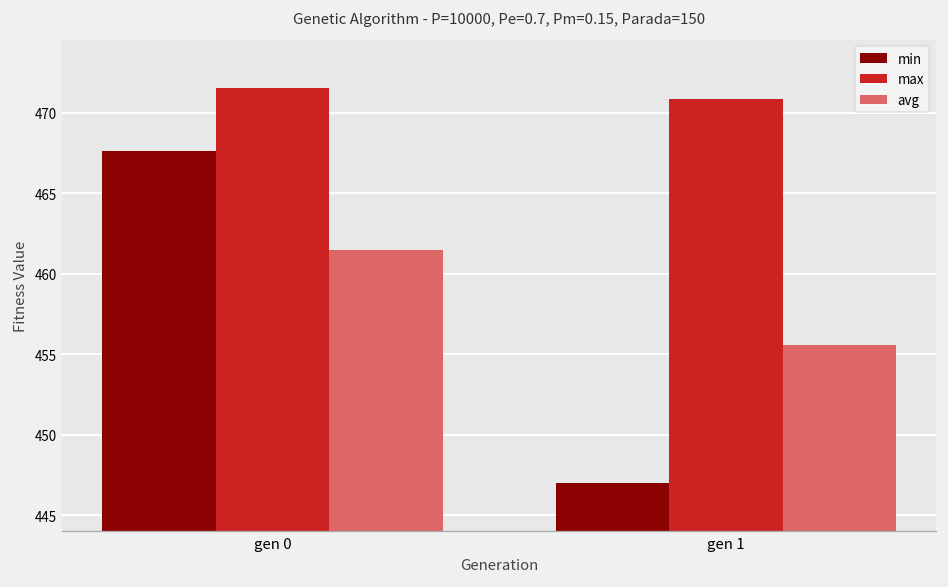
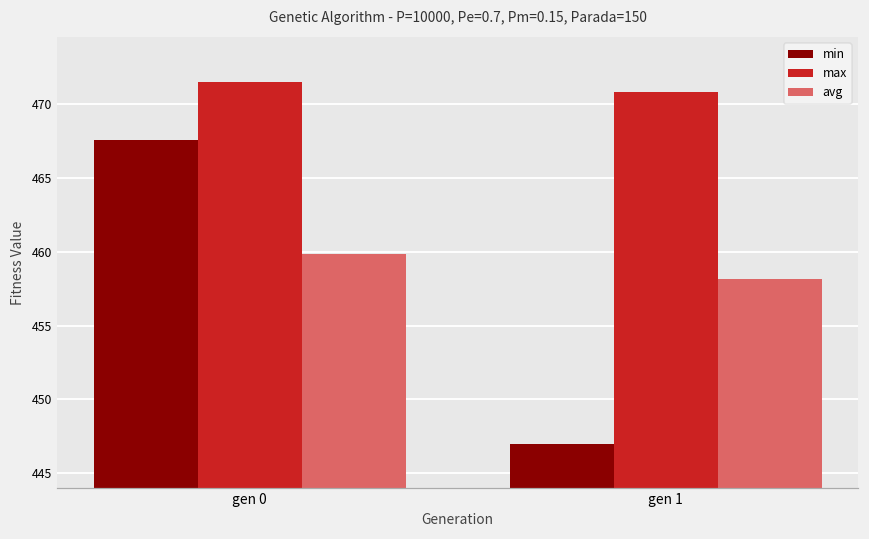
  {
    "min": {
      "gen 0": 467.6,
      "gen 1": 447.0
    },
    "max": {
      "gen 0": 471.6,
      "gen 1": 470.8
    },
    "avg": {
-     "gen 0": 461.5,
-     "gen 1": 455.6
+     "gen 0": 459.9,
+     "gen 1": 458.2
    }
  }
